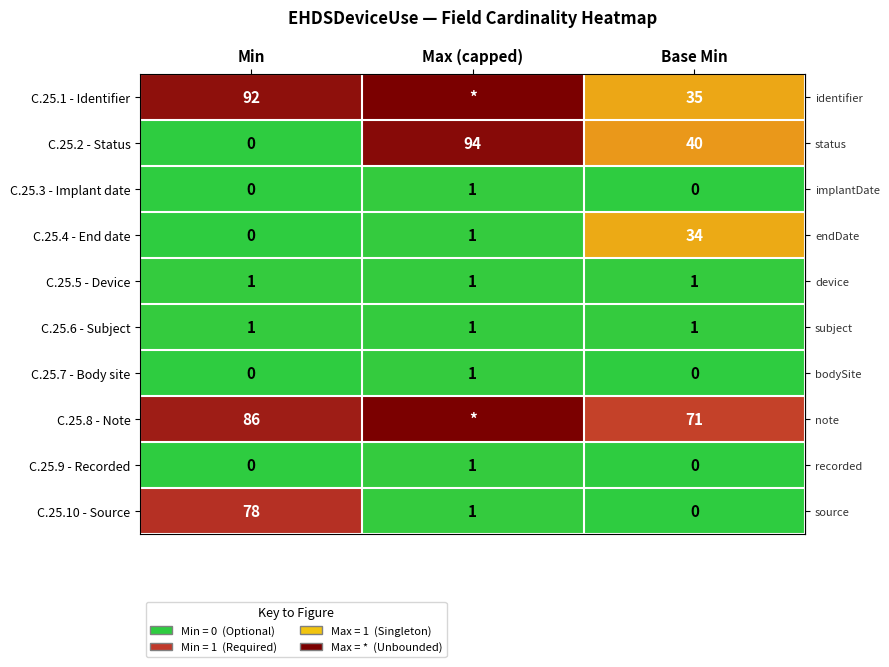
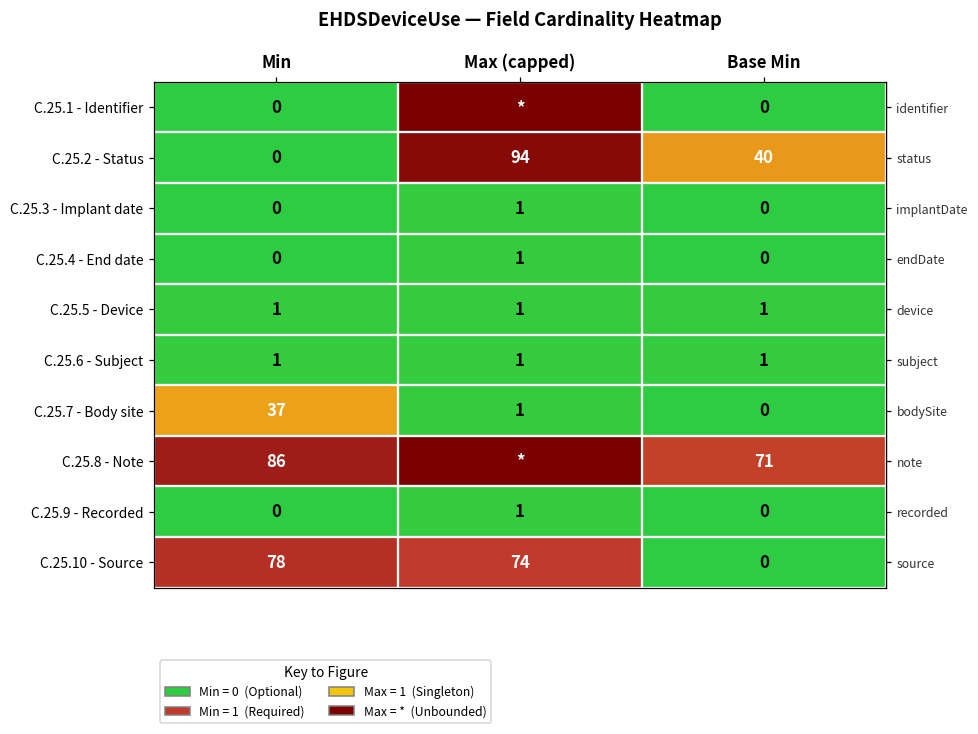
  {
    "C.25.1 - Identifier": {
-     "Min": 92,
-     "Base Min": 35
+     "Min": 0,
+     "Base Min": 0
    },
    "C.25.2 - Status": {
      "Min": 0,
      "Max (capped)": 94,
      "Base Min": 40
    },
    "C.25.3 - Implant date": {
      "Min": 0,
      "Max (capped)": 1,
      "Base Min": 0
    },
    "C.25.4 - End date": {
      "Min": 0,
      "Max (capped)": 1,
-     "Base Min": 34
+     "Base Min": 0
    },
    "C.25.5 - Device": {
      "Min": 1,
      "Max (capped)": 1,
      "Base Min": 1
    },
    "C.25.6 - Subject": {
      "Min": 1,
      "Max (capped)": 1,
      "Base Min": 1
    },
    "C.25.7 - Body site": {
-     "Min": 0,
+     "Min": 37,
      "Max (capped)": 1,
      "Base Min": 0
    },
    "C.25.8 - Note": {
      "Min": 86,
      "Base Min": 71
    },
    "C.25.9 - Recorded": {
      "Min": 0,
      "Max (capped)": 1,
      "Base Min": 0
    },
    "C.25.10 - Source": {
      "Min": 78,
-     "Max (capped)": 1,
+     "Max (capped)": 74,
      "Base Min": 0
    }
  }
